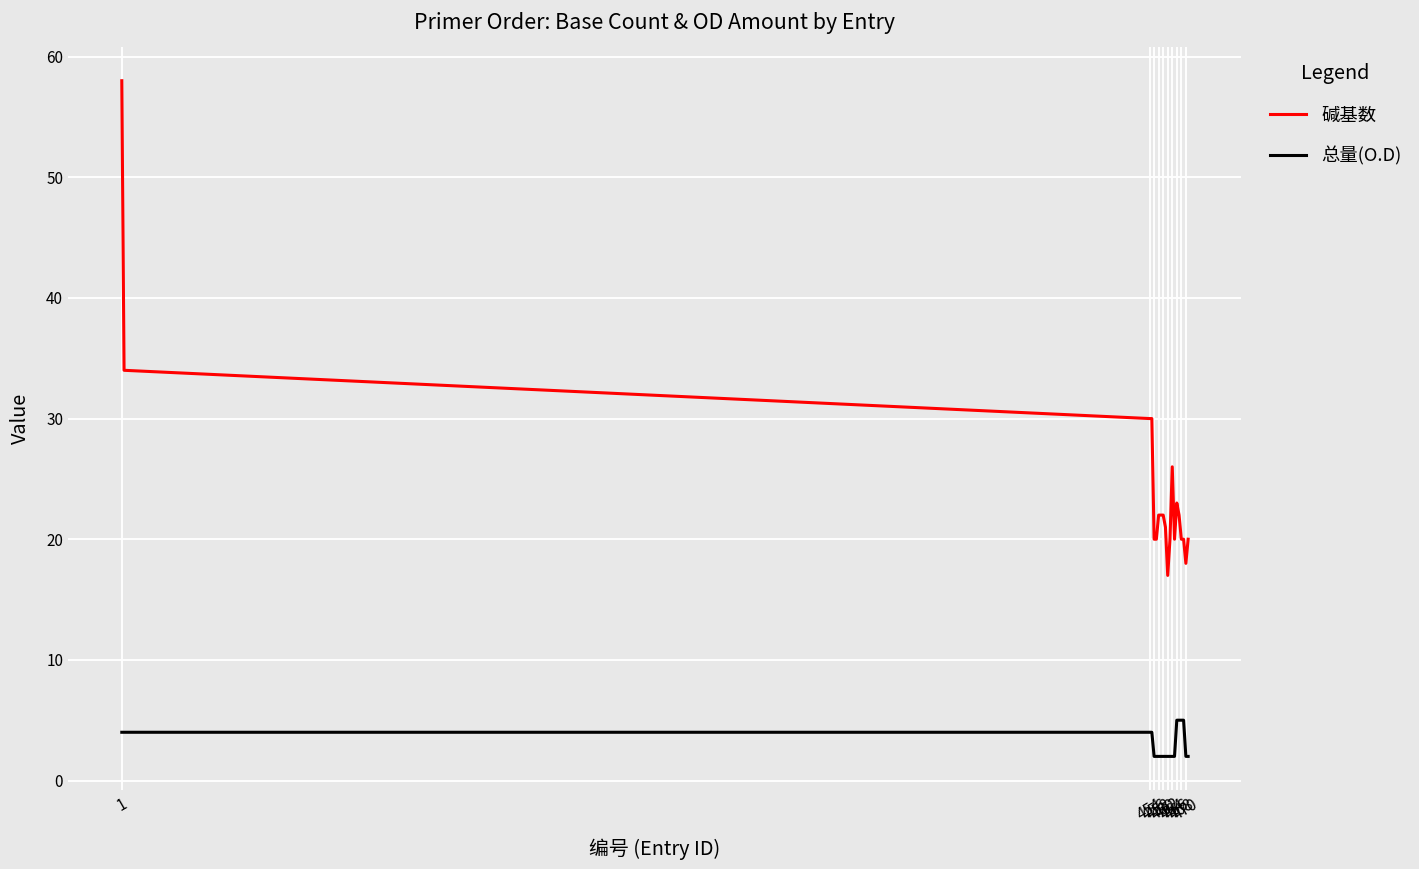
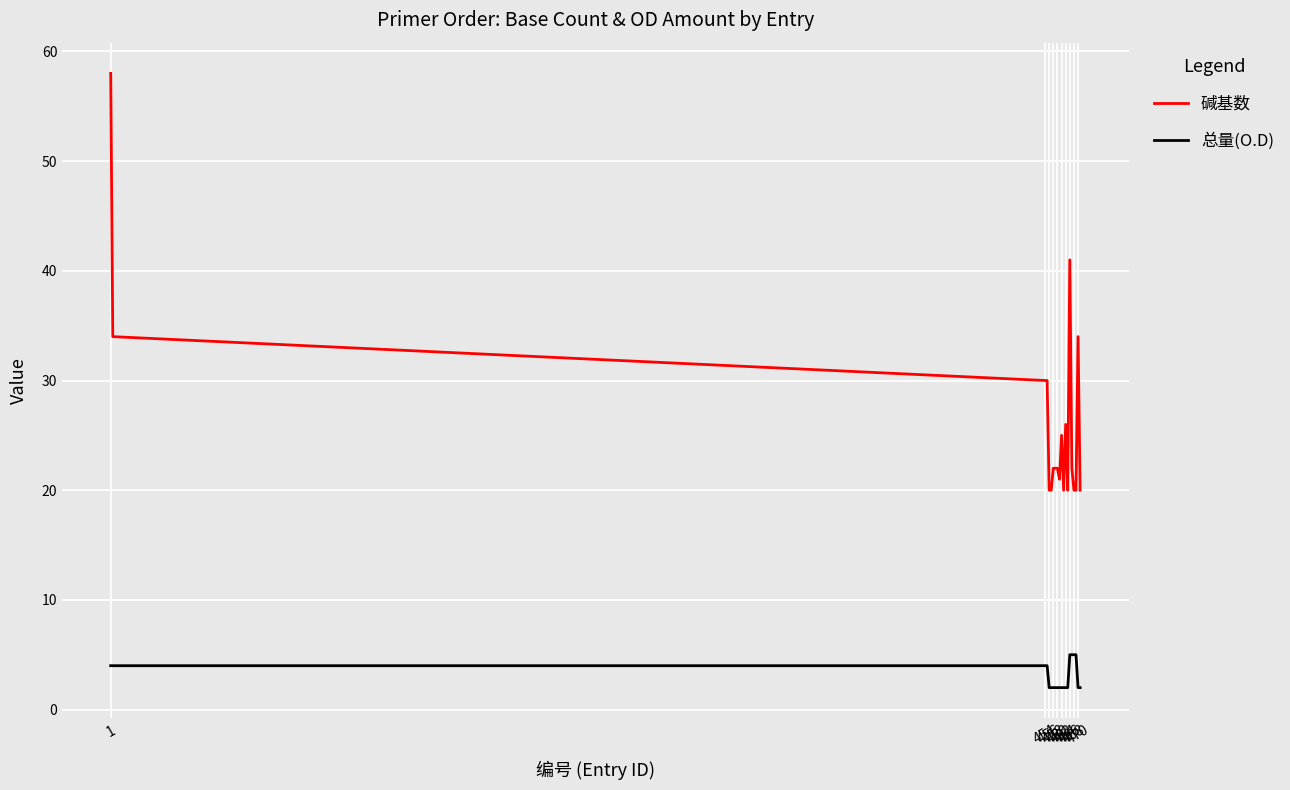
  {
    "碱基数": {
      "1": 58,
      "454": 30,
      "456": 20,
      "458": 22,
      "460": 22,
-     "462": 17,
+     "462": 25,
      "464": 26,
-     "466": 23,
+     "466": 41,
      "468": 20,
-     "470": 18
+     "470": 34
    },
    "总量(O.D)": {
      "1": 4,
      "454": 4,
      "456": 2,
      "458": 2,
      "460": 2,
      "462": 2,
      "464": 2,
      "466": 5,
      "468": 5,
      "470": 2
    }
  }
